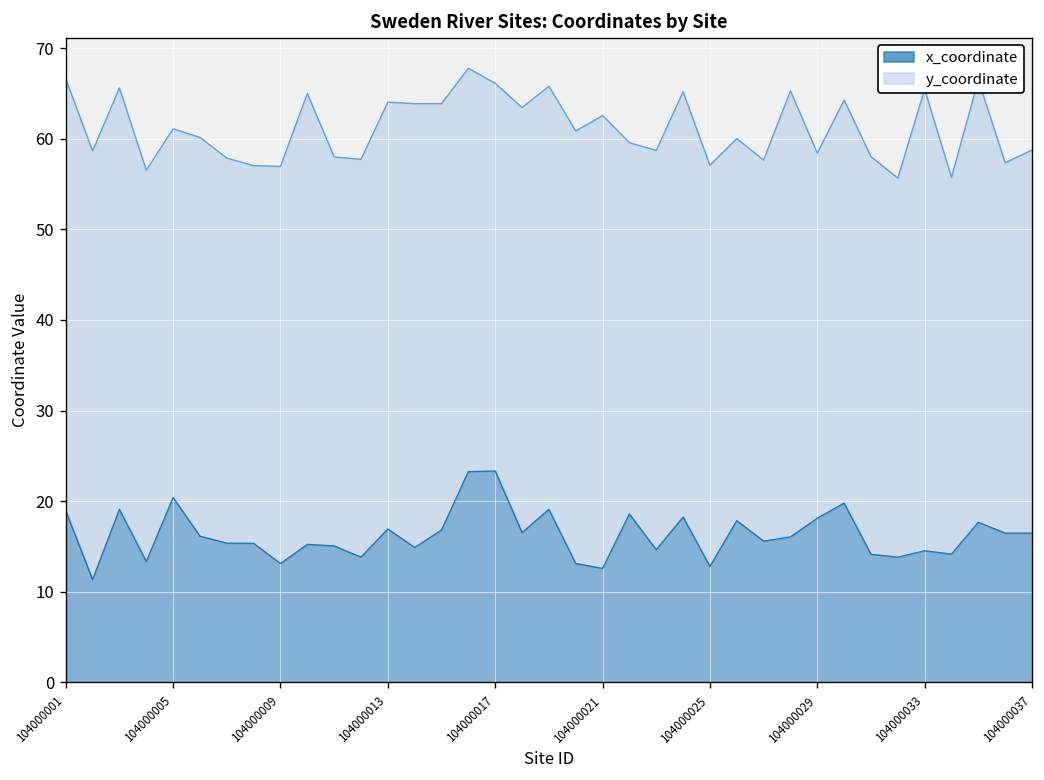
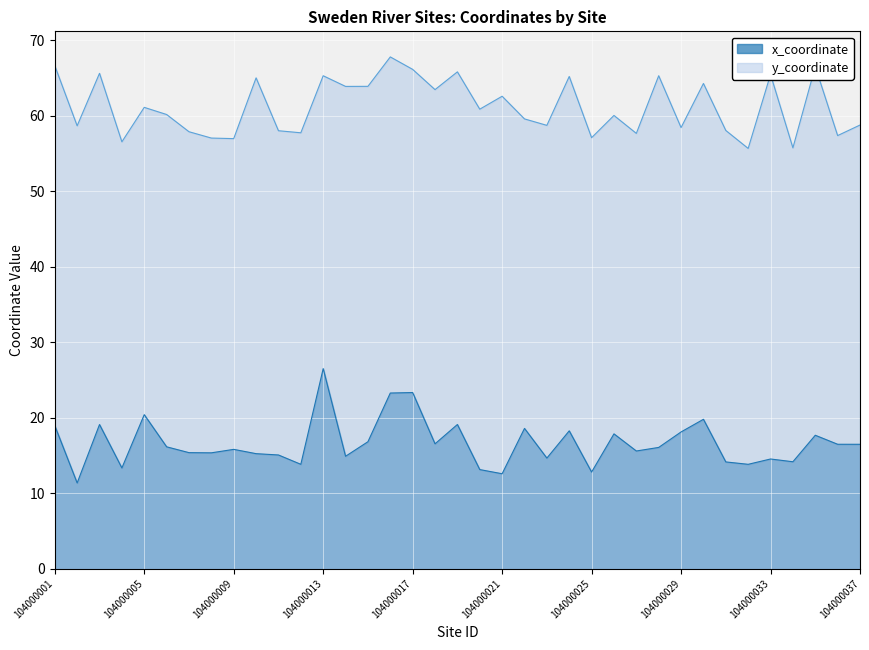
  {
    "x_coordinate": {
      "104000001": 19,
      "104000005": 20,
-     "104000009": 13,
-     "104000013": 17,
+     "104000009": 16,
+     "104000013": 26,
      "104000017": 23,
      "104000021": 13,
      "104000025": 13,
      "104000029": 18,
      "104000033": 15,
      "104000037": 16
    },
    "y_coordinate": {
      "104000001": 67,
      "104000005": 61,
      "104000009": 57,
-     "104000013": 64,
+     "104000013": 65,
      "104000017": 66,
      "104000021": 63,
      "104000025": 57,
      "104000029": 58,
      "104000037": 59
    }
  }
